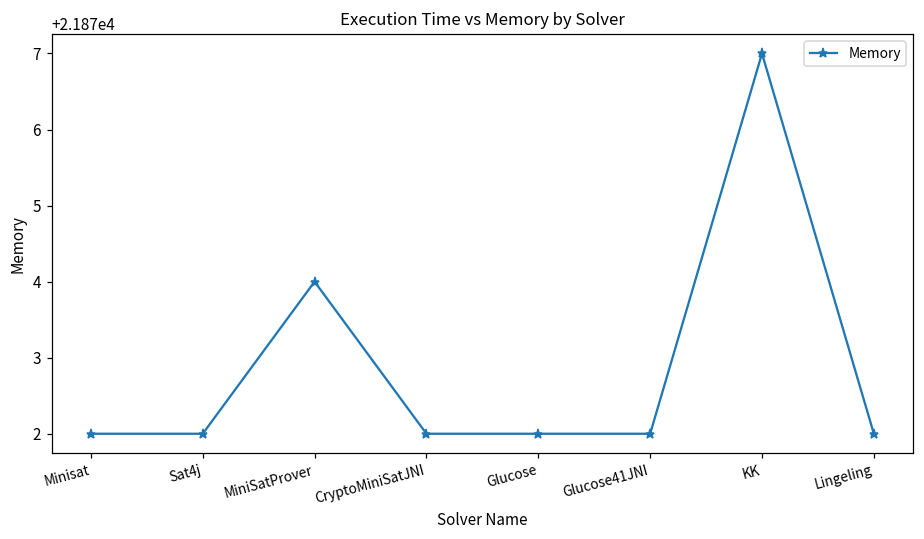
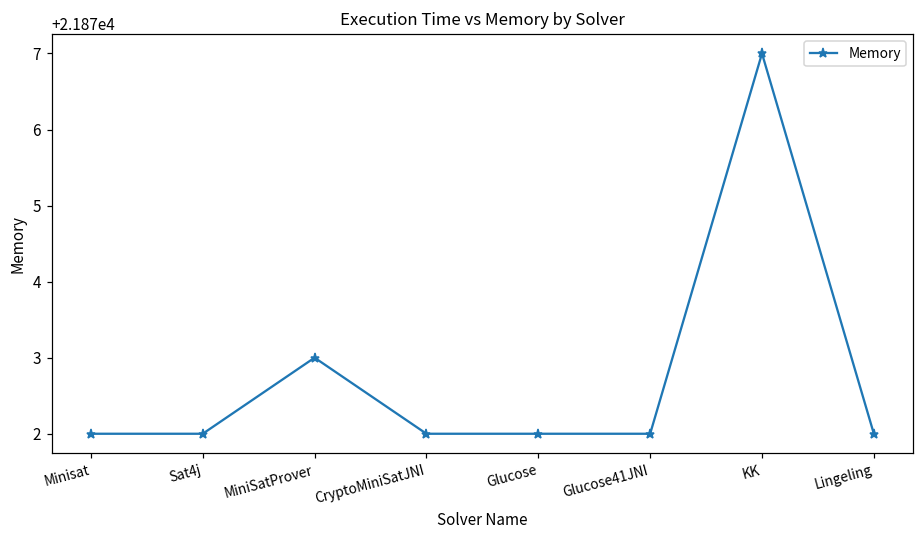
  {
    "Minisat": 21872,
    "Sat4j": 21872,
-   "MiniSatProver": 21874,
+   "MiniSatProver": 21873,
    "CryptoMiniSatJNI": 21872,
    "Glucose": 21872,
    "Glucose41JNI": 21872,
    "KK": 21877,
    "Lingeling": 21872
  }
